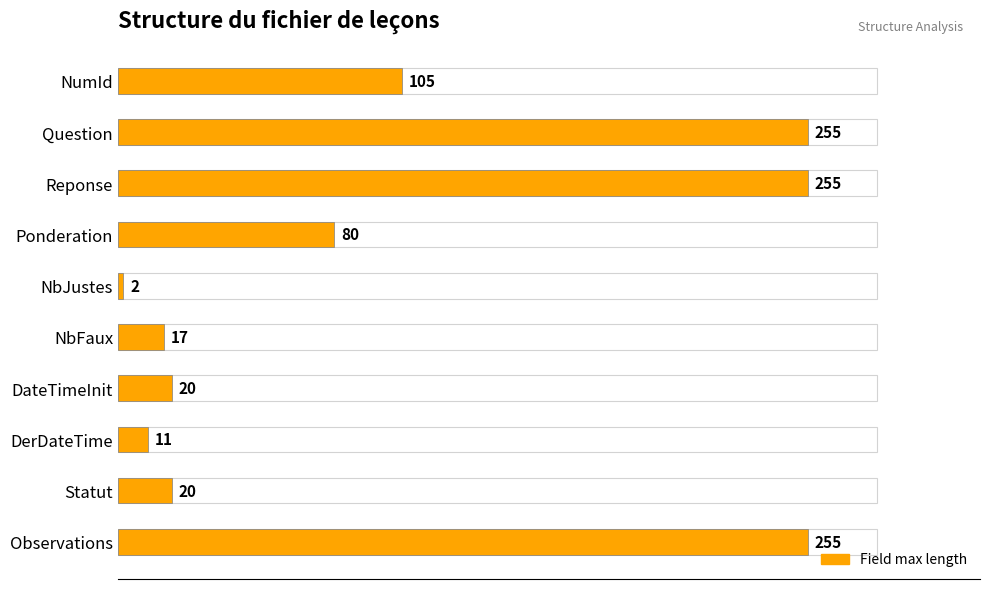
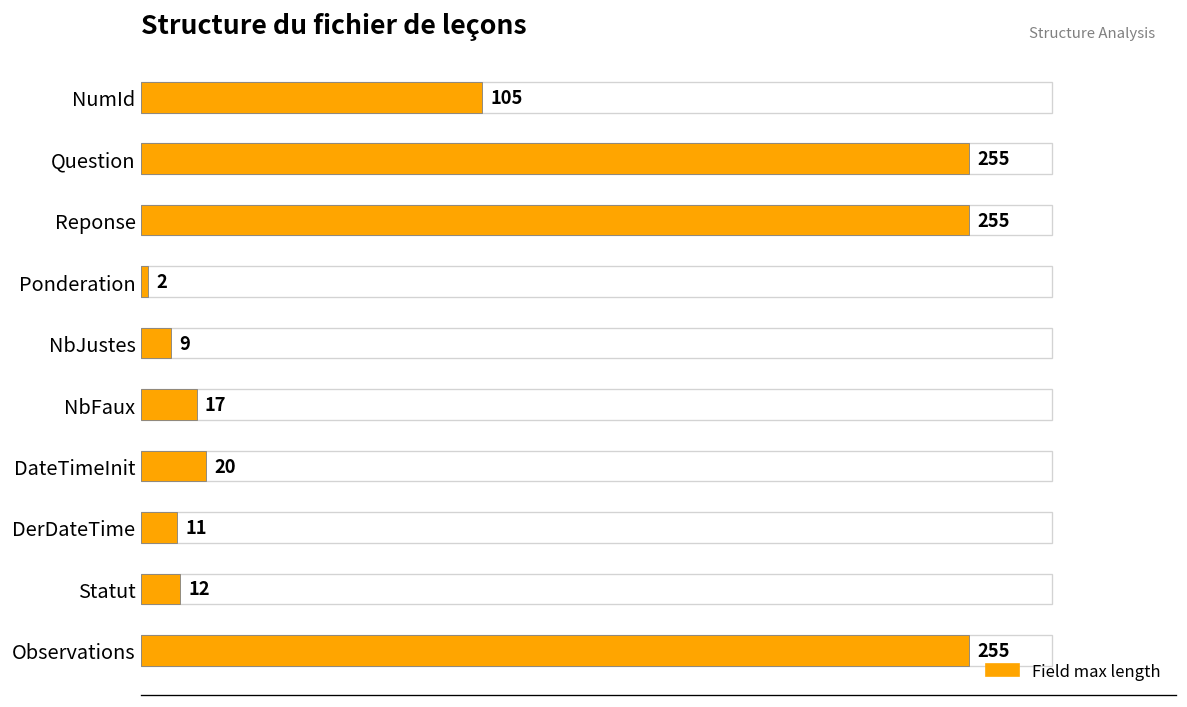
  {
    "NumId": 105,
    "Question": 255,
    "Reponse": 255,
-   "Ponderation": 80,
-   "NbJustes": 2,
+   "Ponderation": 2,
+   "NbJustes": 9,
    "NbFaux": 17,
    "DateTimeInit": 20,
    "DerDateTime": 11,
-   "Statut": 20,
+   "Statut": 12,
    "Observations": 255
  }
